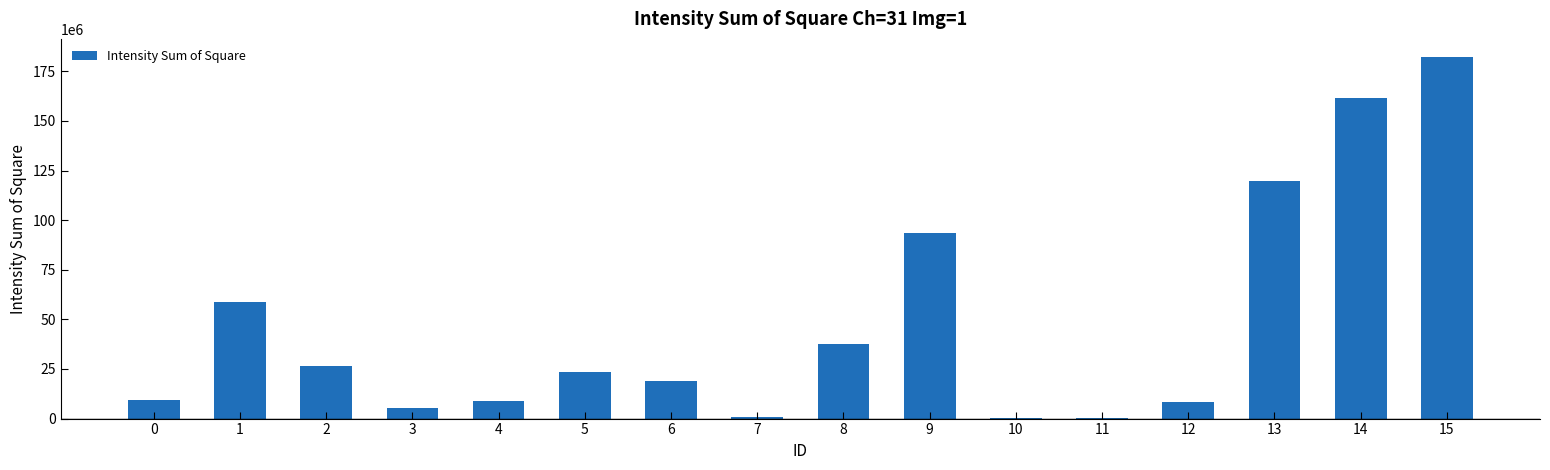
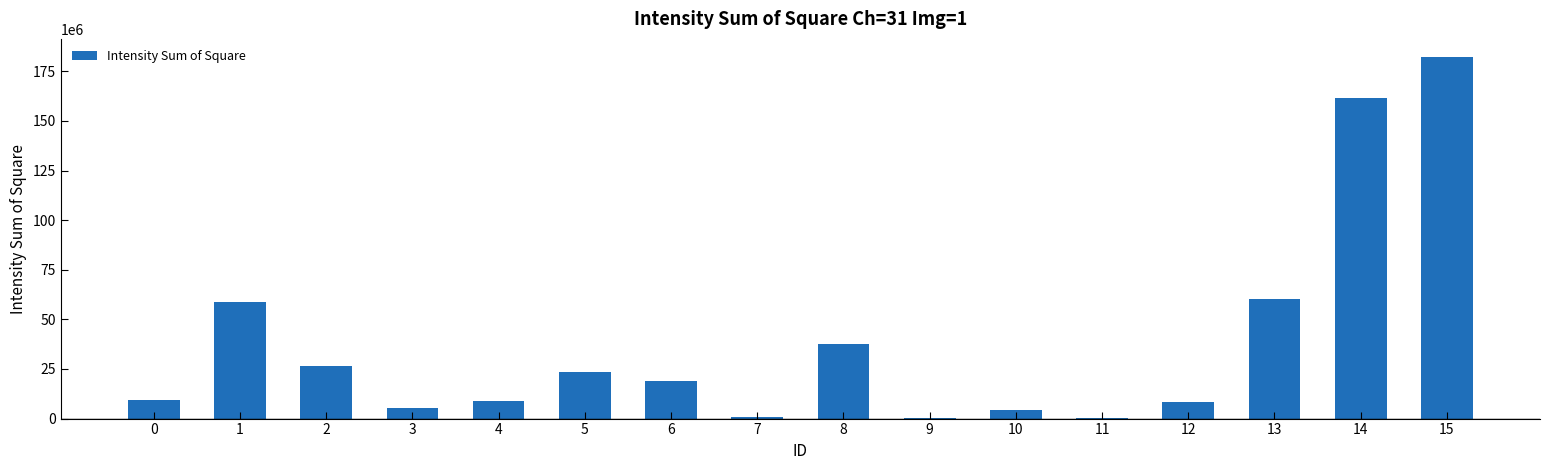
  {
    "0": 10000000,
    "1": 59000000,
    "2": 27000000,
    "3": 5000000,
    "4": 9000000,
    "5": 24000000,
    "6": 19000000,
    "8": 37000000,
-   "9": 94000000,
-   "10": 0,
+   "9": 0,
+   "10": 5000000,
    "12": 9000000,
-   "13": 120000000,
+   "13": 60000000,
    "14": 162000000,
    "15": 182000000
  }
